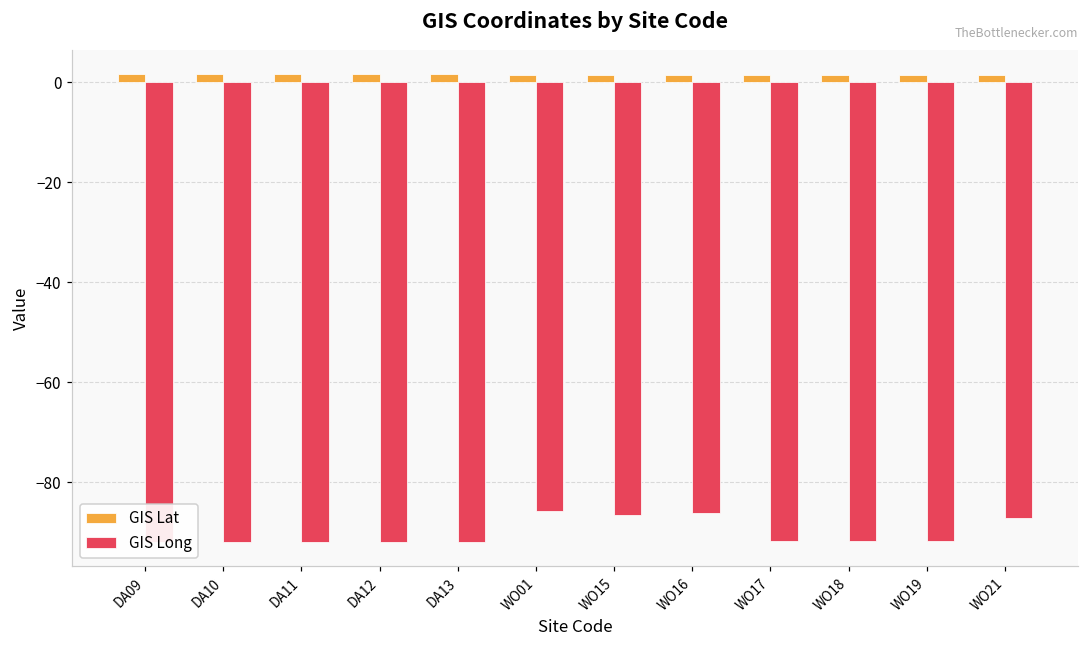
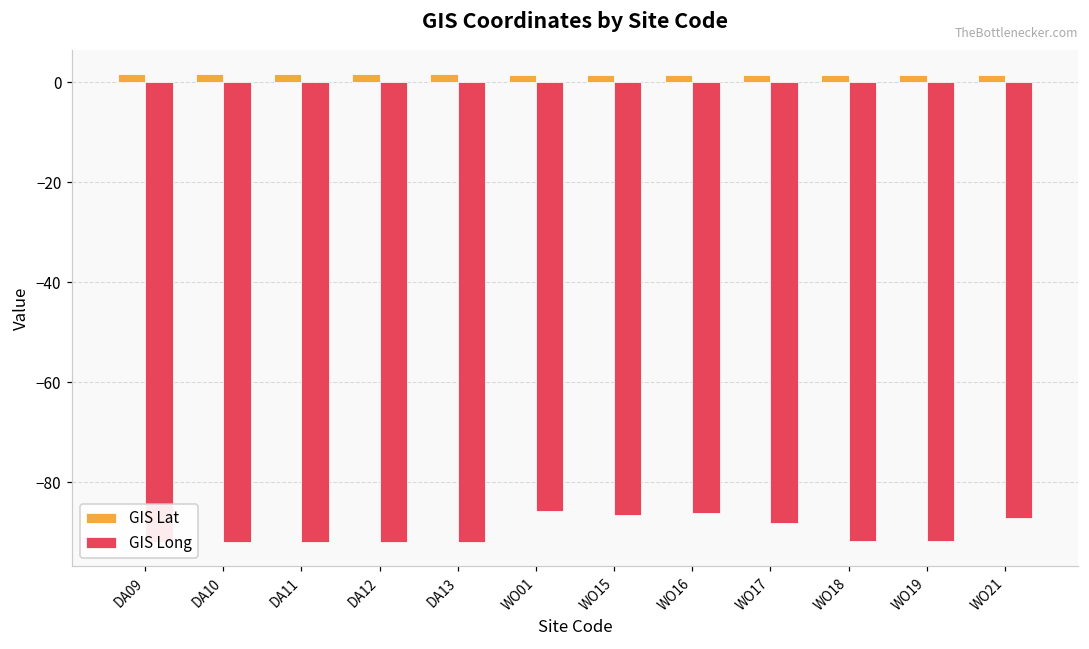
  {
    "GIS Lat": {
      "DA09": 2,
      "DA10": 2,
      "DA11": 2,
      "DA12": 2,
      "DA13": 2,
      "WO01": 1,
      "WO15": 1,
      "WO16": 1,
      "WO17": 1,
      "WO18": 1,
      "WO19": 1,
      "WO21": 1
    },
    "GIS Long": {
      "DA10": -92,
      "DA11": -92,
      "DA12": -92,
      "DA13": -92,
      "WO01": -86,
      "WO15": -87,
      "WO16": -86,
-     "WO17": -92,
+     "WO17": -88,
      "WO18": -92,
      "WO19": -92,
      "WO21": -87
    }
  }
